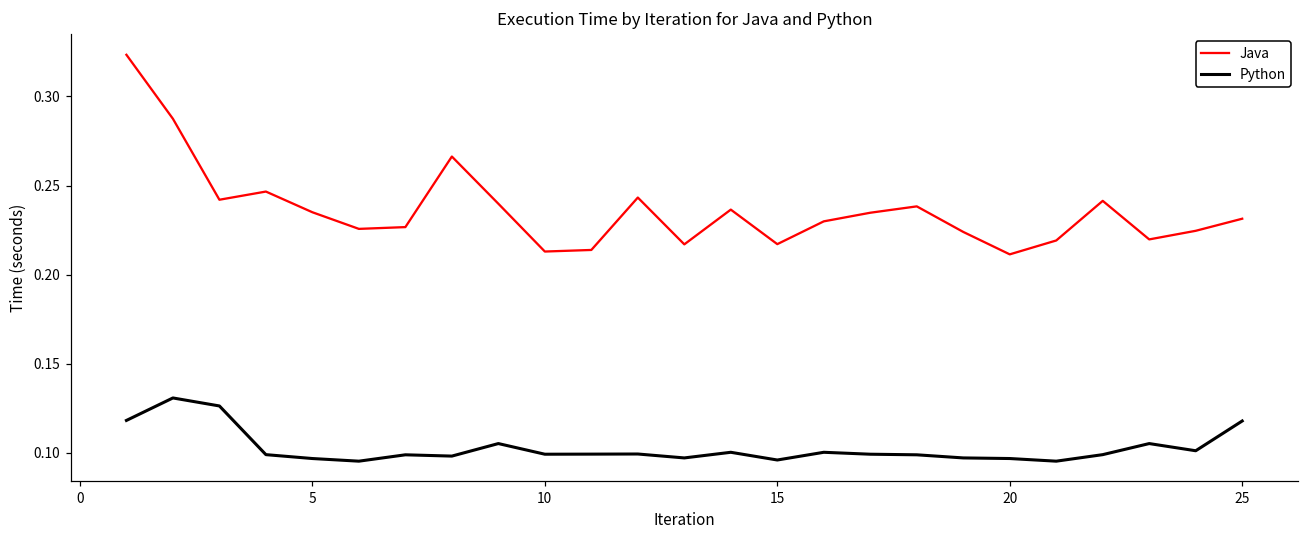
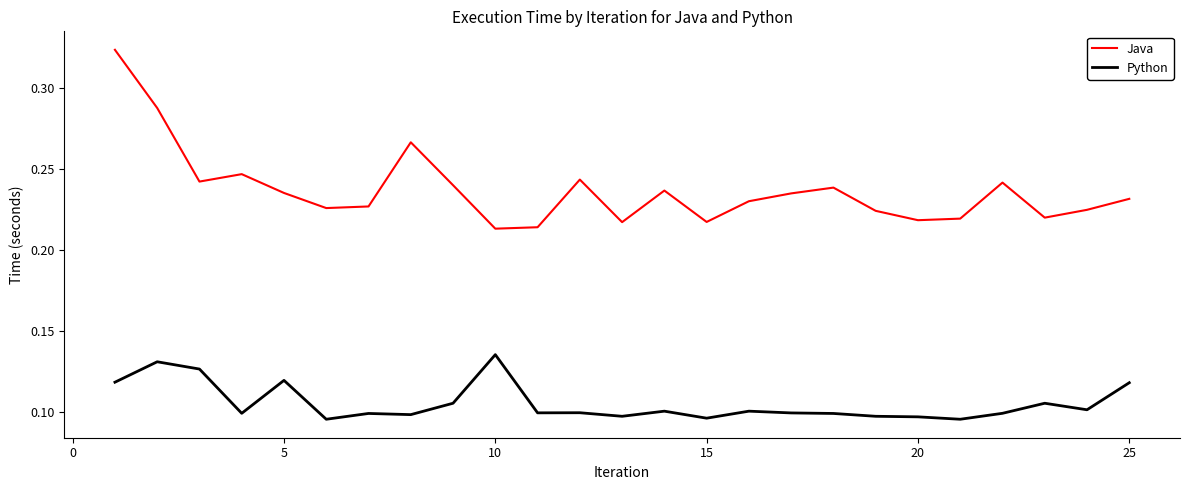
  {
    "Java": {
      "5": 0.235,
      "10": 0.213,
      "15": 0.217,
-     "20": 0.211,
+     "20": 0.218,
      "25": 0.231
    },
    "Python": {
-     "5": 0.097,
-     "10": 0.099,
+     "5": 0.119,
+     "10": 0.135,
      "15": 0.096,
      "20": 0.097,
      "25": 0.118
    }
  }
